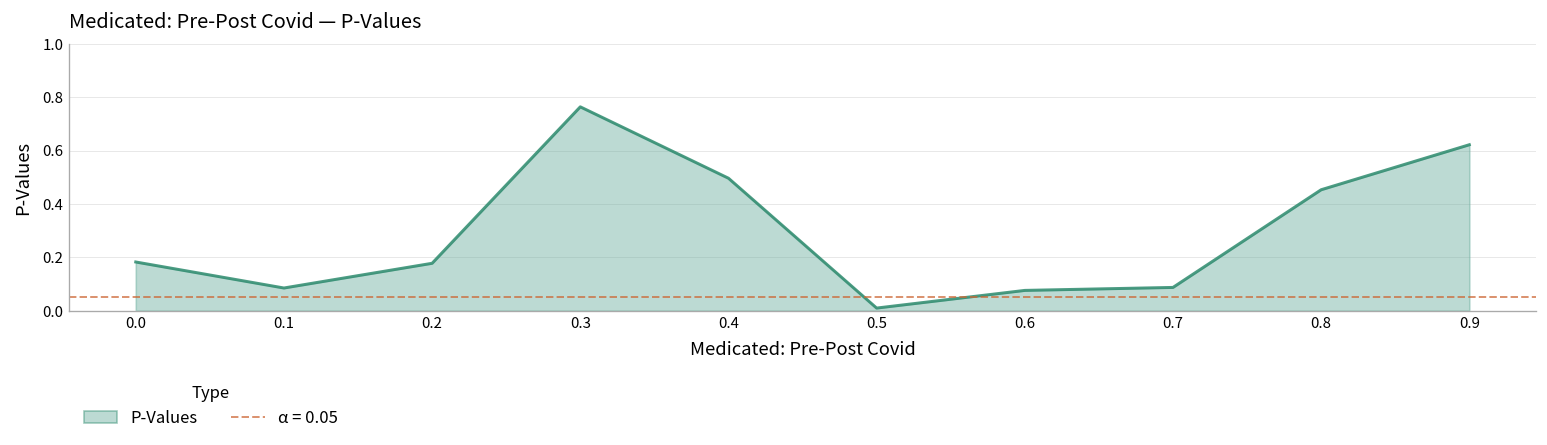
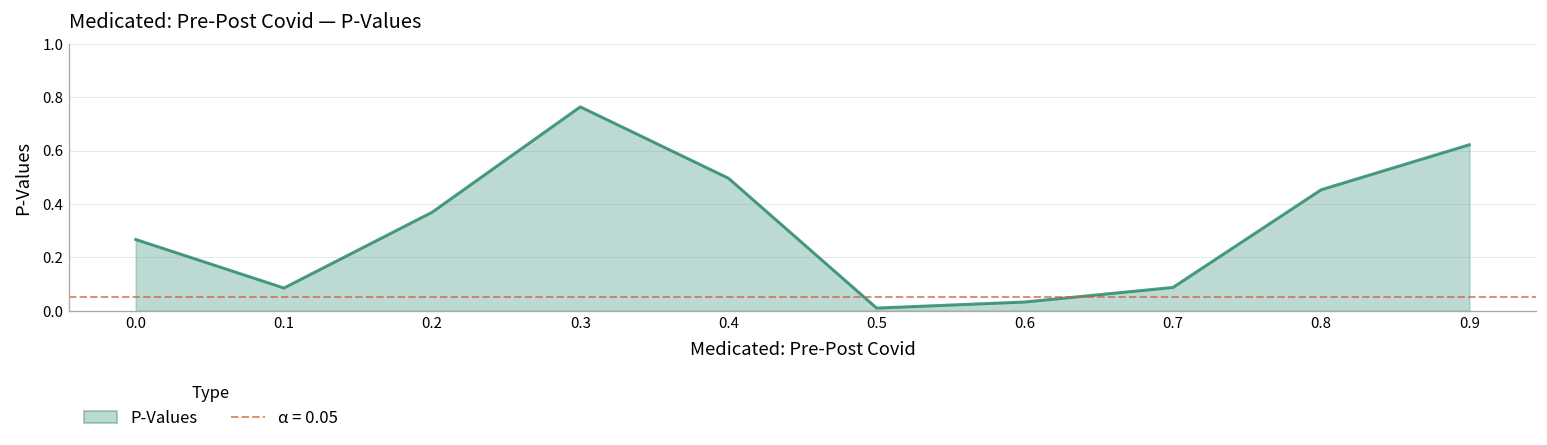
  {
-   "0.0": 0.18,
+   "0.0": 0.27,
    "0.1": 0.09,
-   "0.2": 0.18,
+   "0.2": 0.37,
    "0.3": 0.76,
    "0.4": 0.50,
    "0.5": 0.01,
-   "0.6": 0.08,
+   "0.6": 0.03,
    "0.7": 0.09,
    "0.8": 0.45,
    "0.9": 0.62
  }
